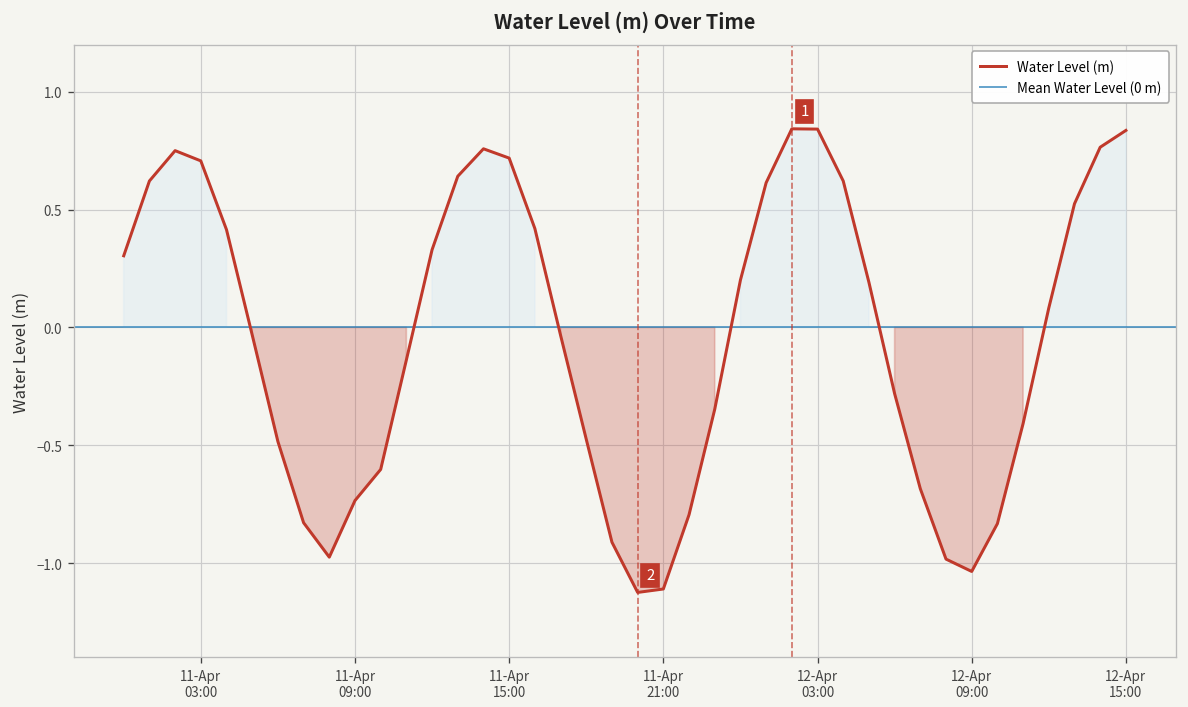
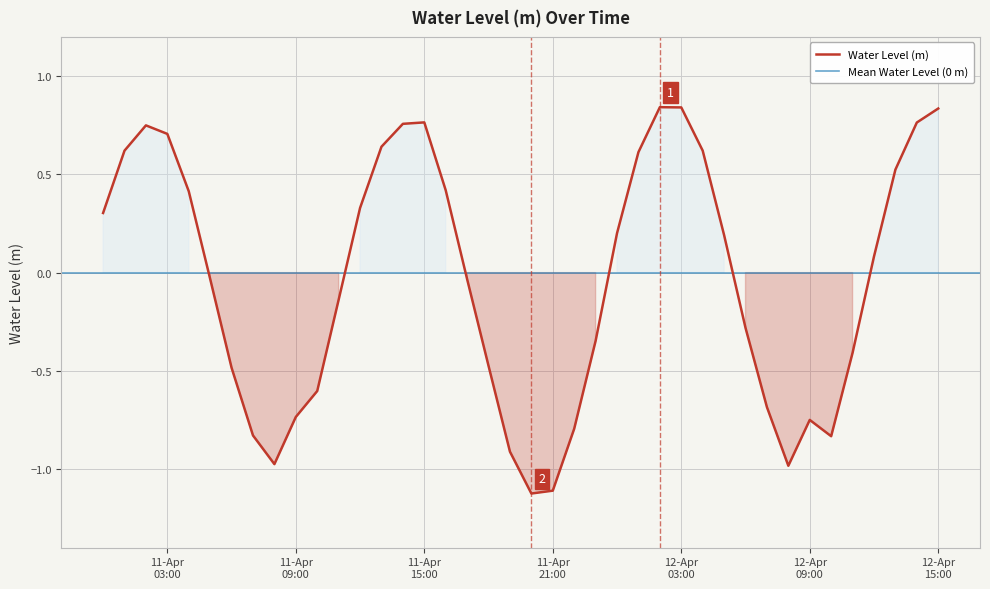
  {
    "11-Apr 03:00": 0.71,
    "11-Apr 09:00": -0.73,
-   "11-Apr 15:00": 0.72,
-   "12-Apr 09:00": -1.04,
+   "11-Apr 15:00": 0.76,
+   "12-Apr 09:00": -0.75,
    "12-Apr 15:00": 0.84
  }
